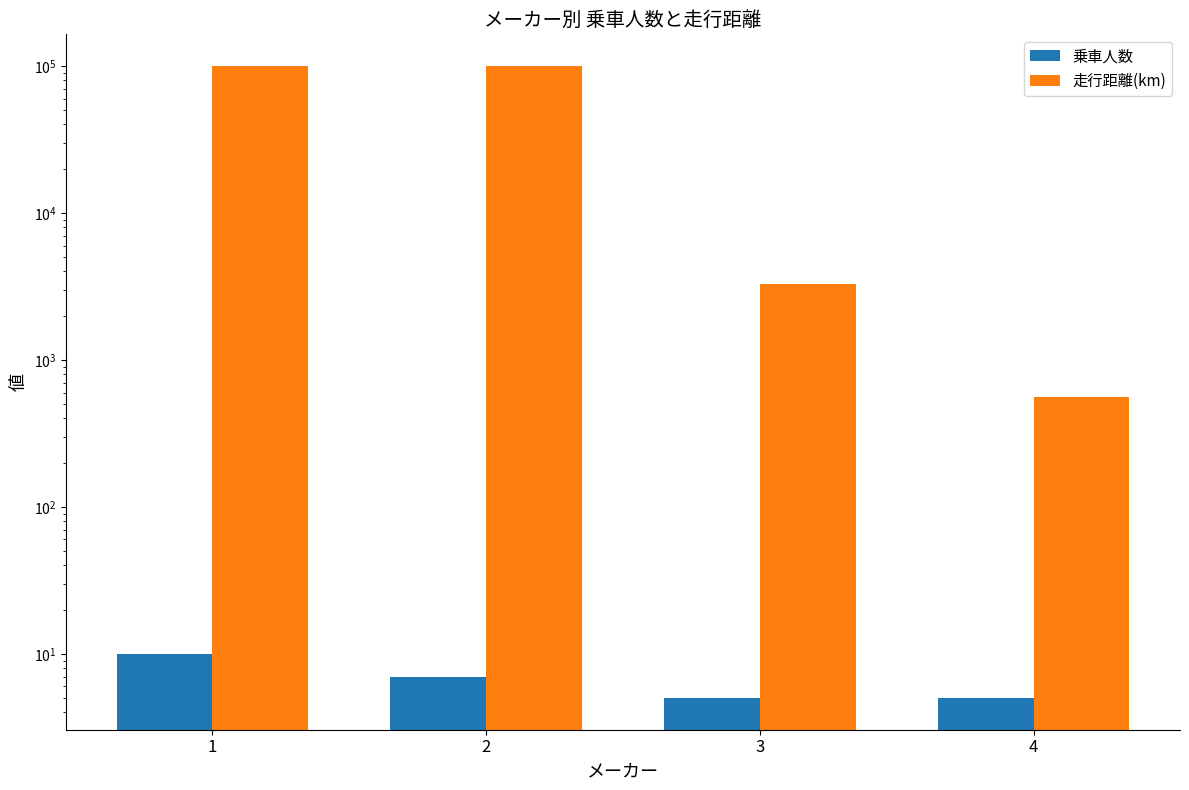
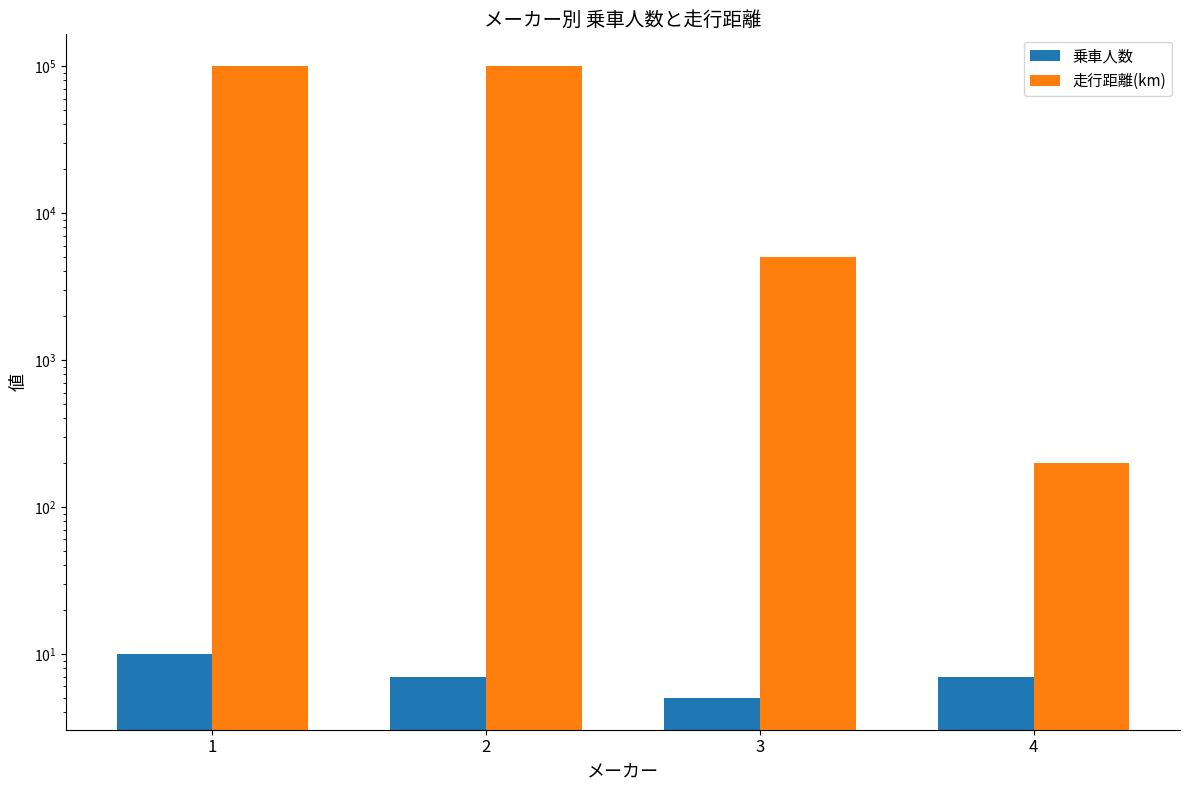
  {
    "乗車人数": {
      "1": 10,
      "2": 7,
      "3": 5,
-     "4": 5
+     "4": 7
    },
    "走行距離(km)": {
      "1": 100000,
      "2": 100000,
-     "3": 3300,
-     "4": 560
+     "3": 5000,
+     "4": 200
    }
  }
